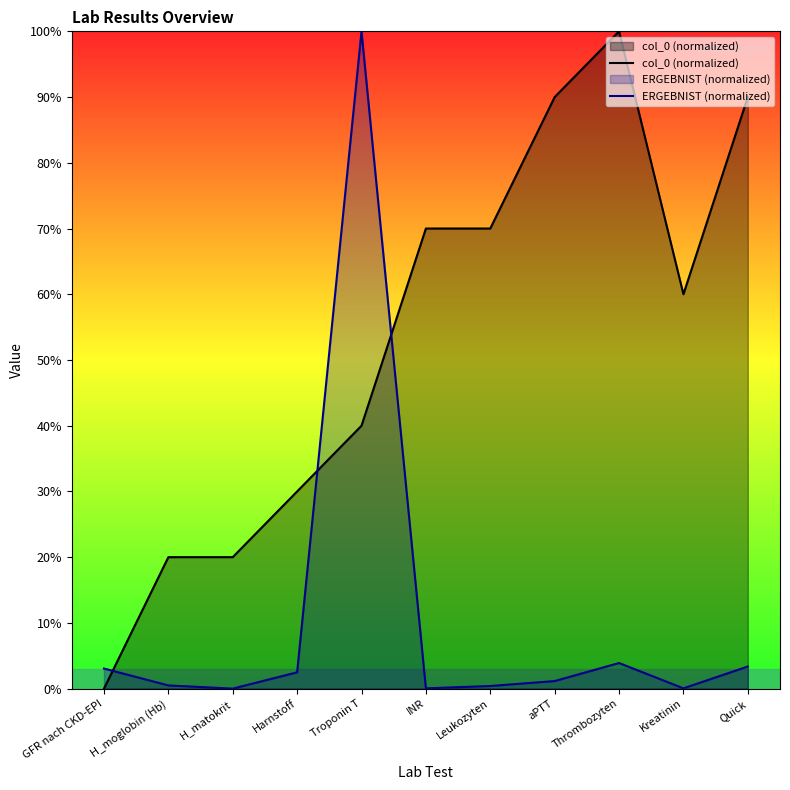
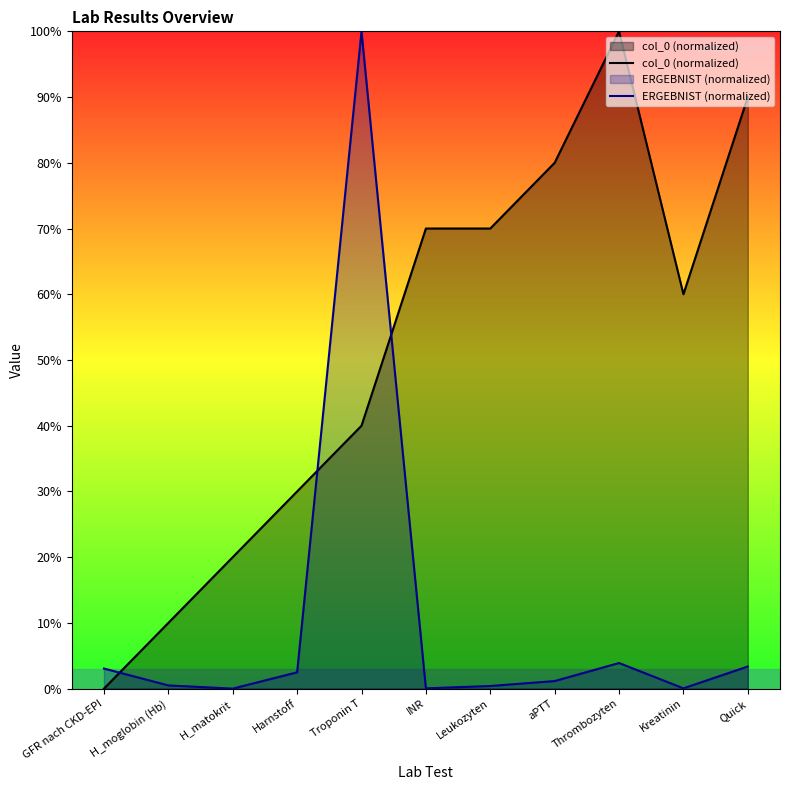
  {
    "col_0 (normalized)": {
-     "H_moglobin (Hb)": "20%",
+     "H_moglobin (Hb)": "10%",
      "H_matokrit": "20%",
      "Harnstoff": "30%",
      "Troponin T": "40%",
      "INR": "70%",
      "Leukozyten": "70%",
-     "aPTT": "90%",
+     "aPTT": "80%",
      "Thrombozyten": "100%",
      "Kreatinin": "60%"
    },
    "ERGEBNIST (normalized)": {
      "GFR nach CKD-EPI": "3%",
      "Troponin T": "100%",
      "Thrombozyten": "4%",
      "Quick": "3%"
    }
  }
